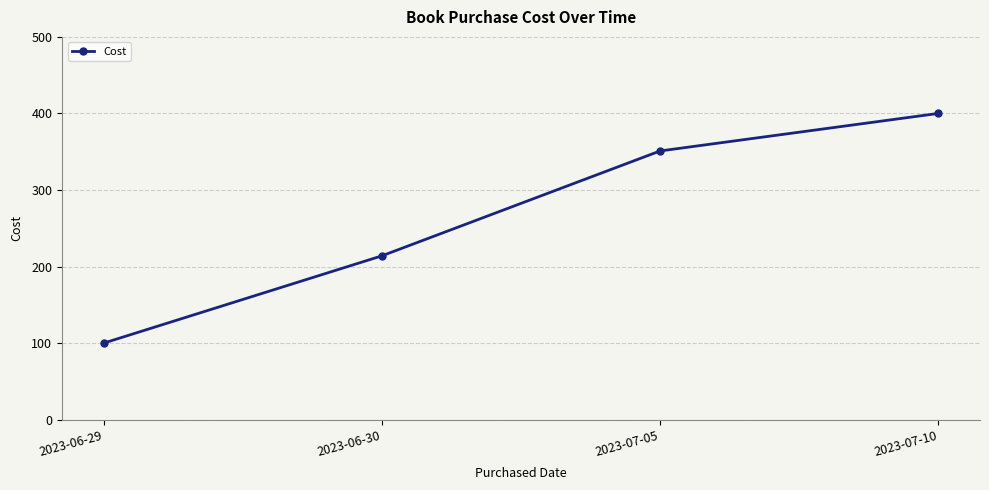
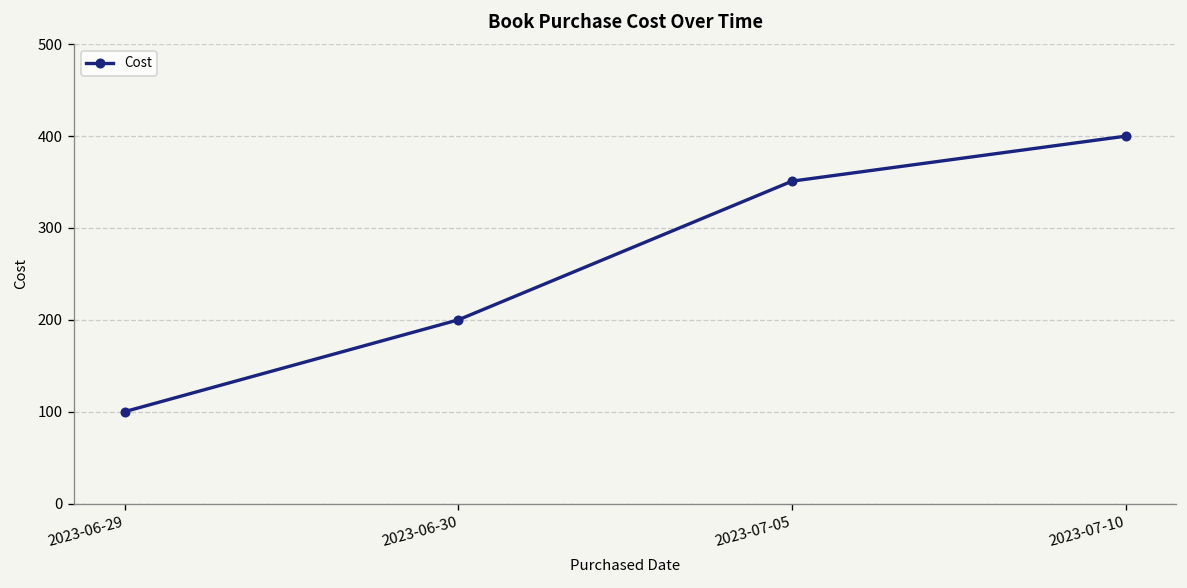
  {
    "2023-06-29": 100,
-   "2023-06-30": 210,
+   "2023-06-30": 200,
    "2023-07-05": 350,
    "2023-07-10": 400
  }
